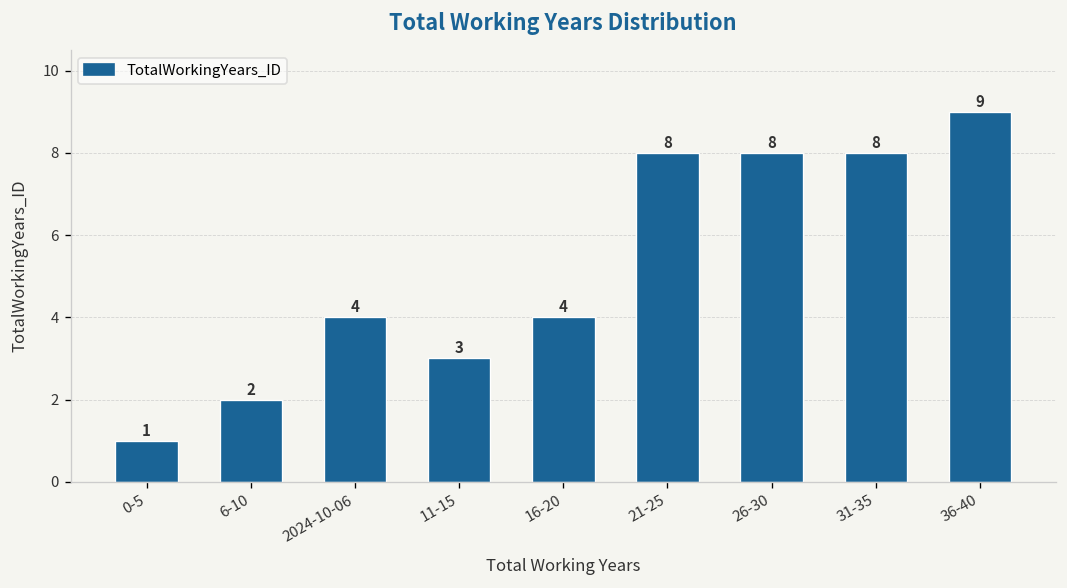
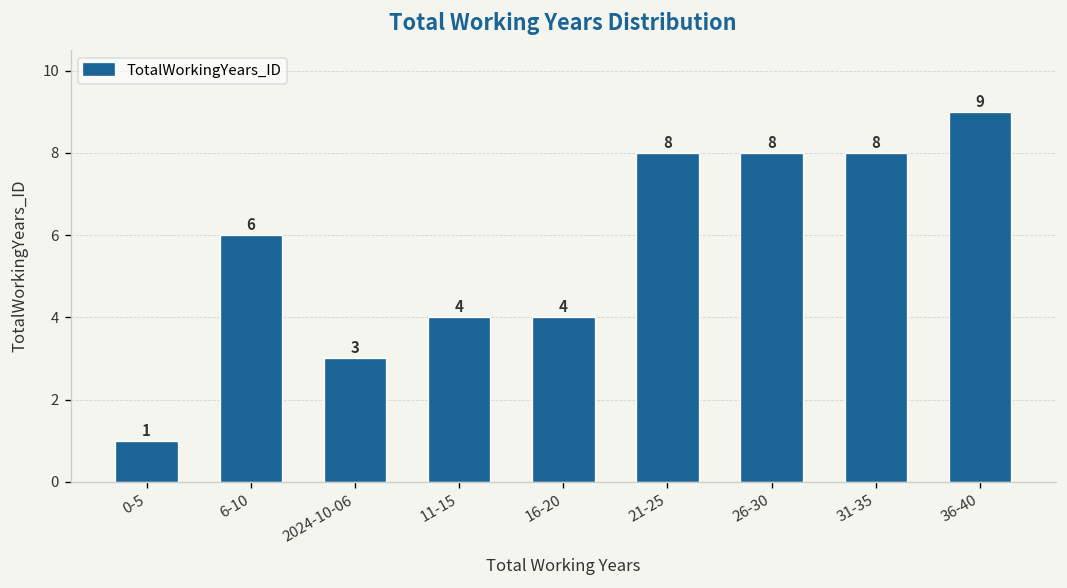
  {
    "0-5": 1,
-   "6-10": 2,
-   "2024-10-06": 4,
-   "11-15": 3,
+   "6-10": 6,
+   "2024-10-06": 3,
+   "11-15": 4,
    "16-20": 4,
    "21-25": 8,
    "26-30": 8,
    "31-35": 8,
    "36-40": 9
  }
